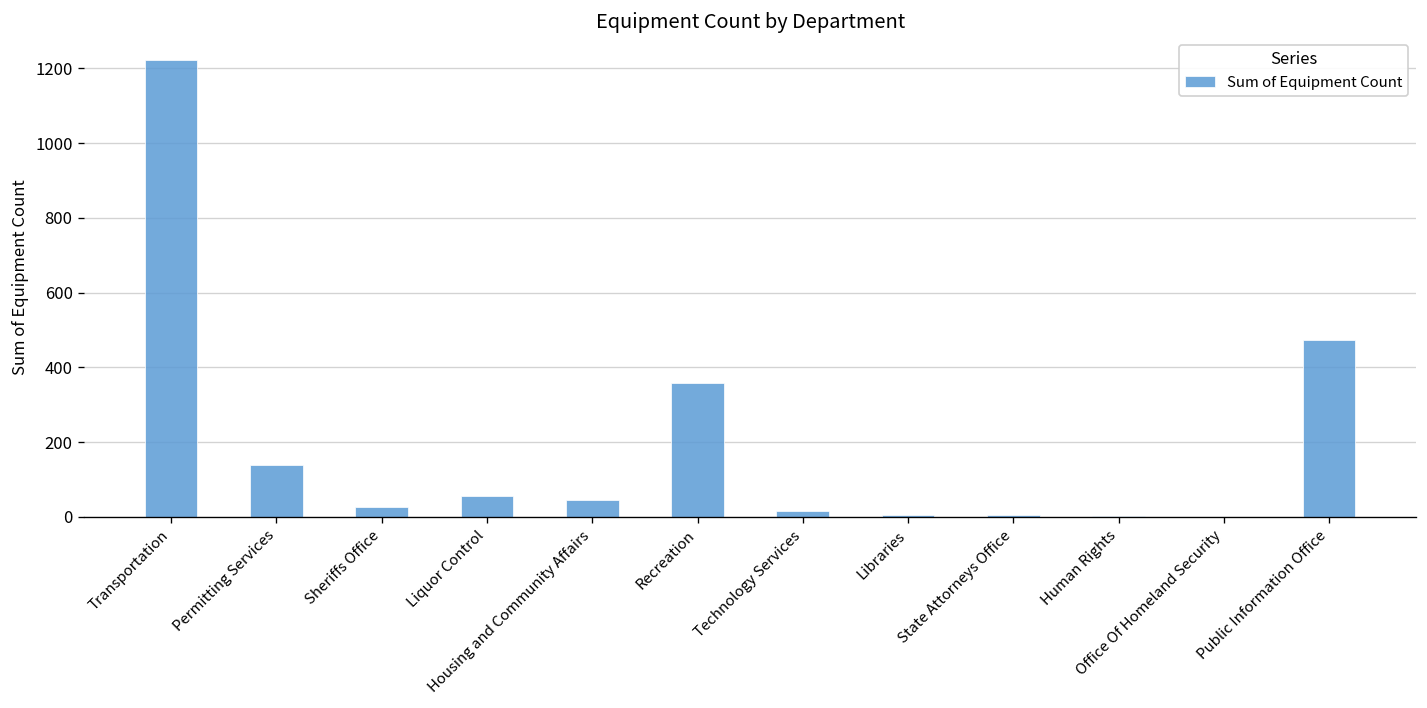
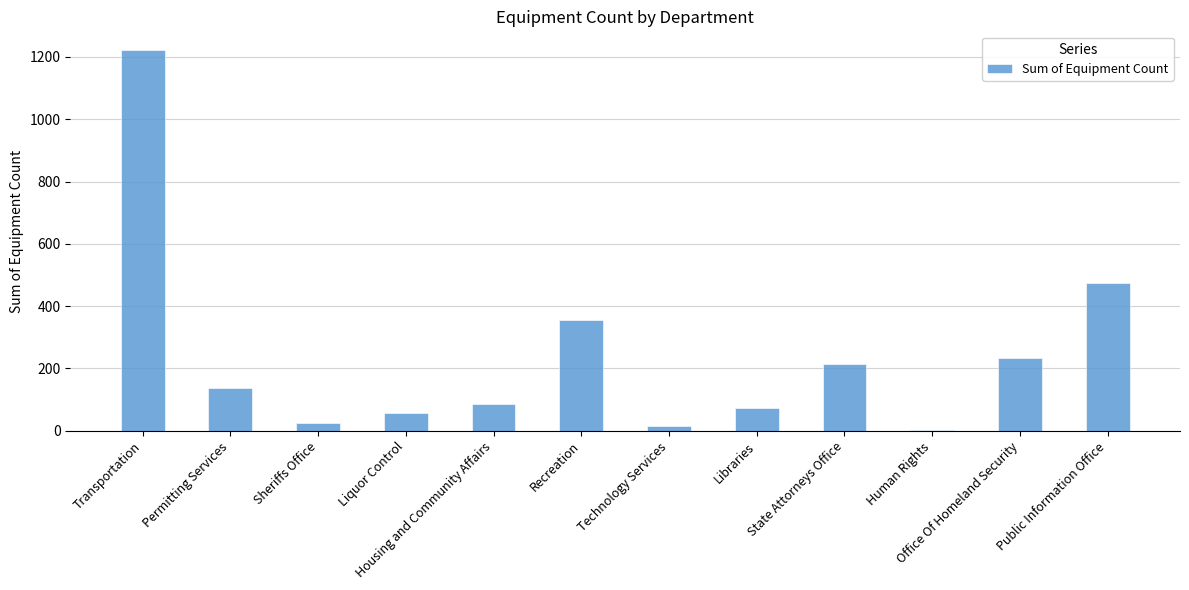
  {
    "Transportation": 1220,
    "Permitting Services": 140,
    "Sheriffs Office": 30,
    "Liquor Control": 60,
-   "Housing and Community Affairs": 50,
+   "Housing and Community Affairs": 90,
    "Recreation": 360,
    "Technology Services": 20,
-   "Libraries": 10,
-   "State Attorneys Office": 10,
-   "Office Of Homeland Security": 0,
+   "Libraries": 70,
+   "State Attorneys Office": 210,
+   "Office Of Homeland Security": 230,
    "Public Information Office": 470
  }
